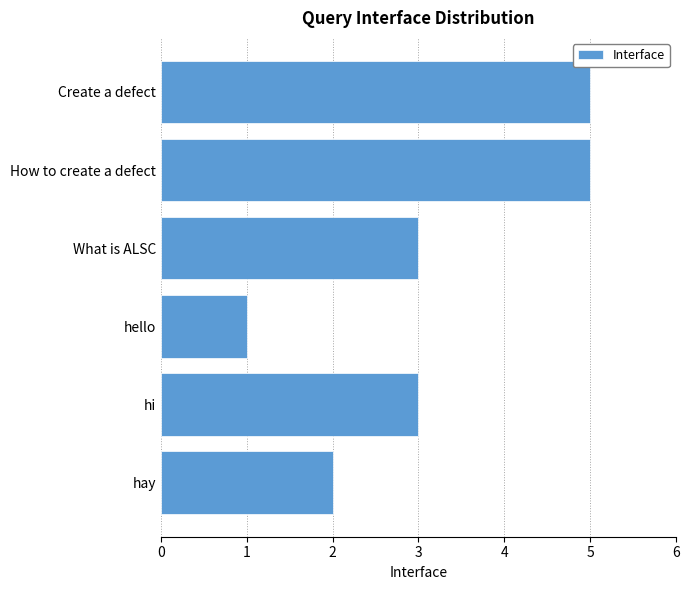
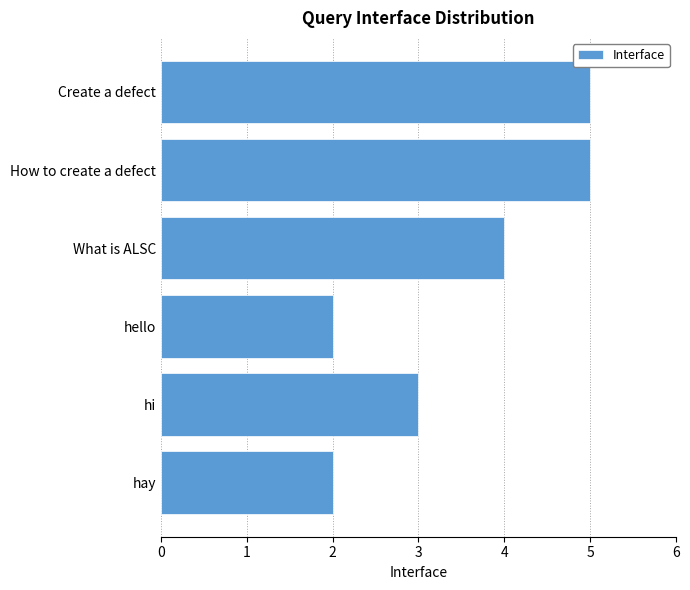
  {
    "Create a defect": 5,
    "How to create a defect": 5,
-   "What is ALSC": 3,
-   "hello": 1,
+   "What is ALSC": 4,
+   "hello": 2,
    "hi": 3,
    "hay": 2
  }
